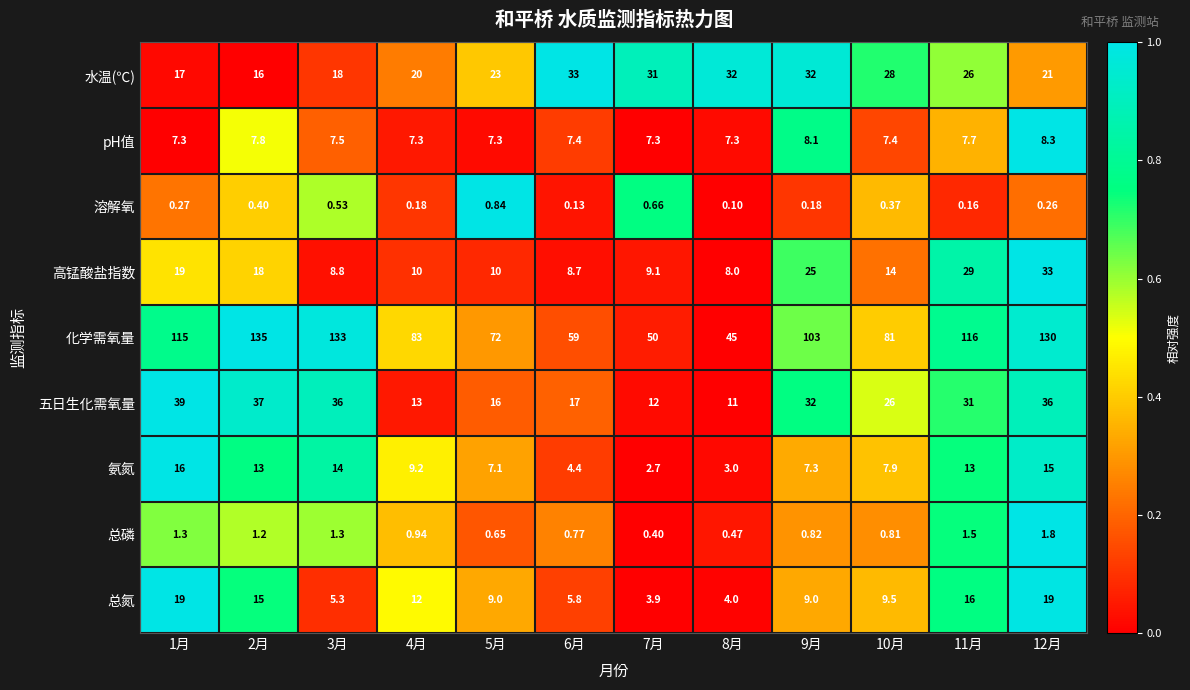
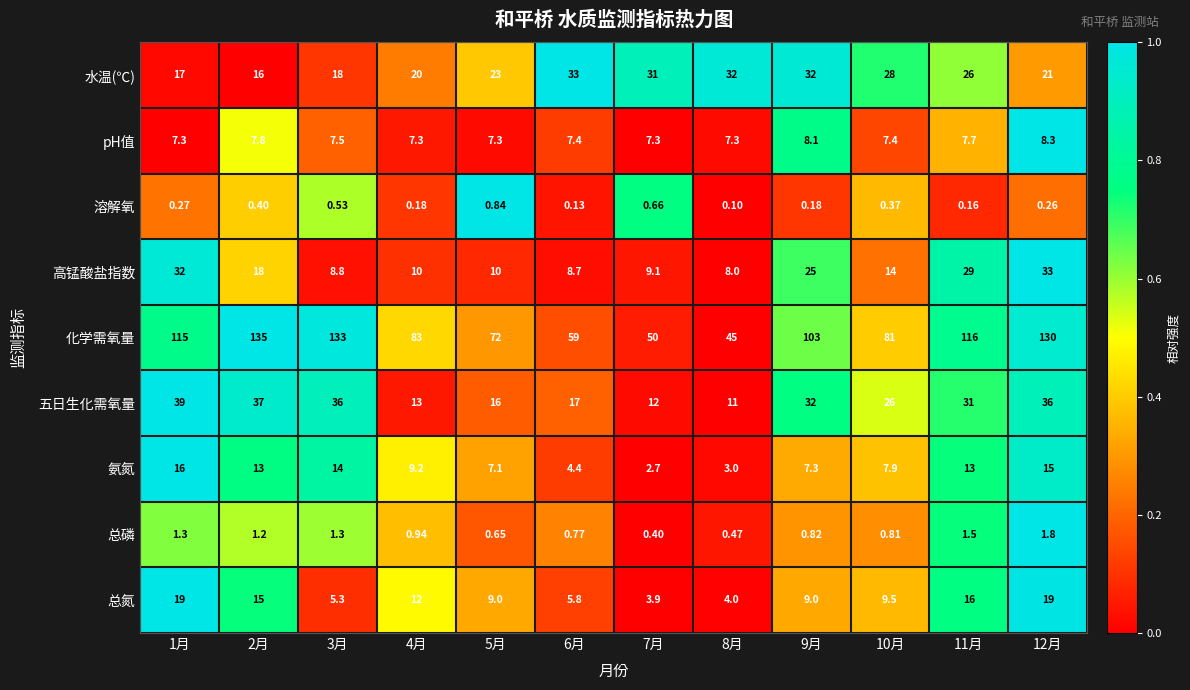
  {
    "水温(℃)": {
      "1月": 17,
      "2月": 16,
      "3月": 18,
      "4月": 20,
      "5月": 23,
      "6月": 33,
      "7月": 31,
      "8月": 32,
      "9月": 32,
      "10月": 28,
      "11月": 26,
      "12月": 21
    },
    "pH值": {
      "1月": 7.3,
      "2月": 7.8,
      "3月": 7.5,
      "4月": 7.3,
      "5月": 7.3,
      "6月": 7.4,
      "7月": 7.3,
      "8月": 7.3,
      "9月": 8.1,
      "10月": 7.4,
      "11月": 7.7,
      "12月": 8.3
    },
    "溶解氧": {
      "1月": 0.27,
      "2月": 0.40,
      "3月": 0.53,
      "4月": 0.18,
      "5月": 0.84,
      "6月": 0.13,
      "7月": 0.66,
      "8月": 0.10,
      "9月": 0.18,
      "10月": 0.37,
      "11月": 0.16,
      "12月": 0.26
    },
    "高锰酸盐指数": {
-     "1月": 19,
+     "1月": 32,
      "2月": 18,
      "3月": 8.8,
      "4月": 10,
      "5月": 10,
      "6月": 8.7,
      "7月": 9.1,
      "8月": 8.0,
      "9月": 25,
      "10月": 14,
      "11月": 29,
      "12月": 33
    },
    "化学需氧量": {
      "1月": 115,
      "2月": 135,
      "3月": 133,
      "4月": 83,
      "5月": 72,
      "6月": 59,
      "7月": 50,
      "8月": 45,
      "9月": 103,
      "10月": 81,
      "11月": 116,
      "12月": 130
    },
    "五日生化需氧量": {
      "1月": 39,
      "2月": 37,
      "3月": 36,
      "4月": 13,
      "5月": 16,
      "6月": 17,
      "7月": 12,
      "8月": 11,
      "9月": 32,
      "10月": 26,
      "11月": 31,
      "12月": 36
    },
    "氨氮": {
      "1月": 16,
      "2月": 13,
      "3月": 14,
      "4月": 9.2,
      "5月": 7.1,
      "6月": 4.4,
      "7月": 2.7,
      "8月": 3.0,
      "9月": 7.3,
      "10月": 7.9,
      "11月": 13,
      "12月": 15
    },
    "总磷": {
      "1月": 1.3,
      "2月": 1.2,
      "3月": 1.3,
      "4月": 0.94,
      "5月": 0.65,
      "6月": 0.77,
      "7月": 0.40,
      "8月": 0.47,
      "9月": 0.82,
      "10月": 0.81,
      "11月": 1.5,
      "12月": 1.8
    },
    "总氮": {
      "1月": 19,
      "2月": 15,
      "3月": 5.3,
      "4月": 12,
      "5月": 9.0,
      "6月": 5.8,
      "7月": 3.9,
      "8月": 4.0,
      "9月": 9.0,
      "10月": 9.5,
      "11月": 16,
      "12月": 19
    }
  }
